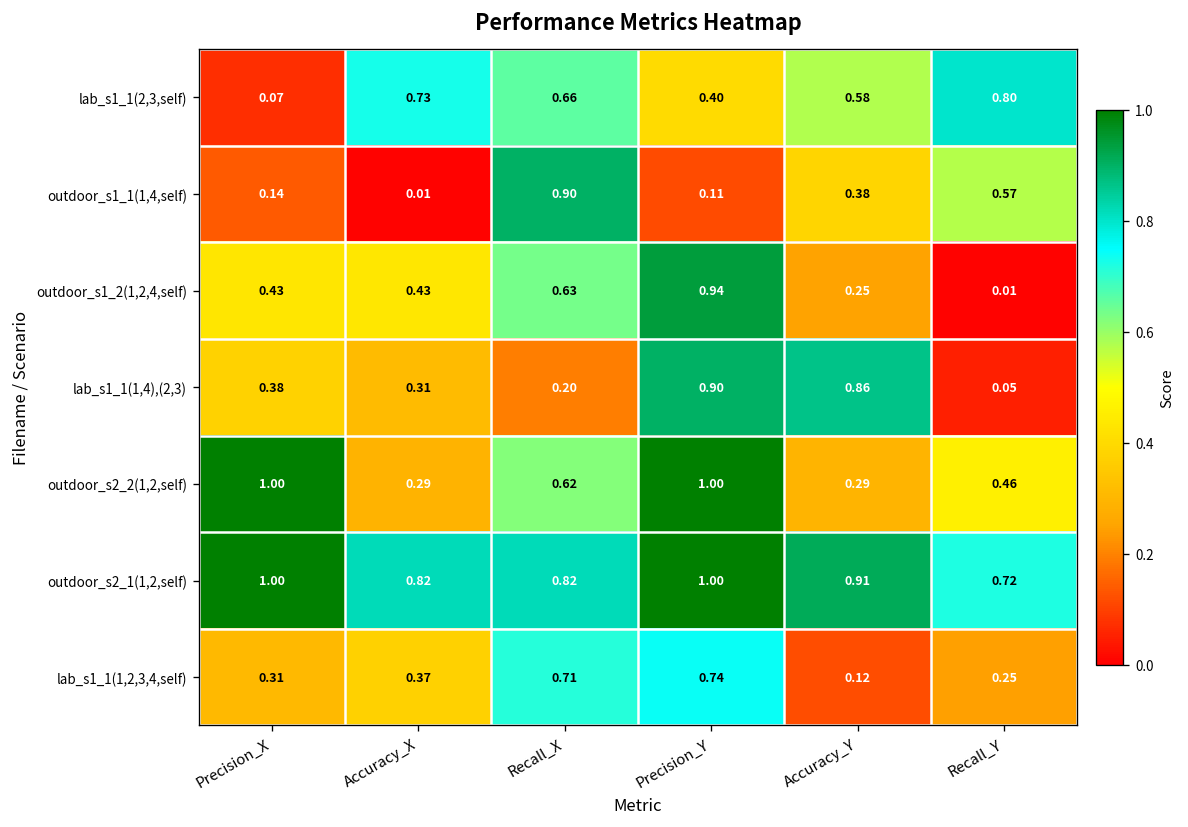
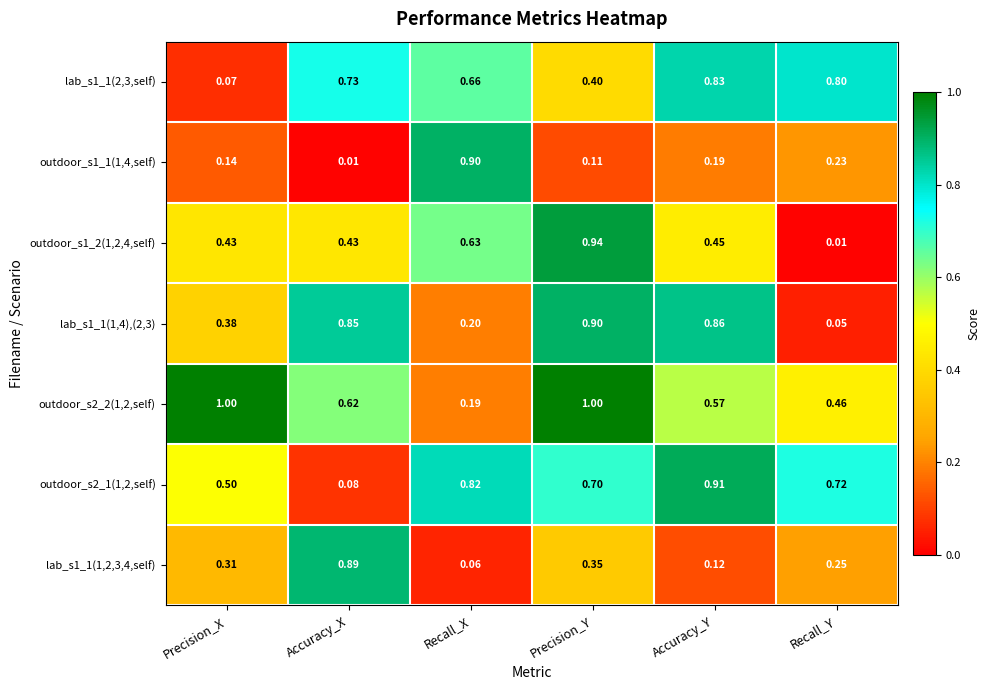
  {
    "lab_s1_1(2,3,self)": {
      "Precision_X": 0.07,
      "Accuracy_X": 0.73,
      "Recall_X": 0.66,
      "Precision_Y": 0.40,
-     "Accuracy_Y": 0.58,
+     "Accuracy_Y": 0.83,
      "Recall_Y": 0.80
    },
    "outdoor_s1_1(1,4,self)": {
      "Precision_X": 0.14,
      "Accuracy_X": 0.01,
      "Recall_X": 0.90,
      "Precision_Y": 0.11,
-     "Accuracy_Y": 0.38,
-     "Recall_Y": 0.57
+     "Accuracy_Y": 0.19,
+     "Recall_Y": 0.23
    },
    "outdoor_s1_2(1,2,4,self)": {
      "Precision_X": 0.43,
      "Accuracy_X": 0.43,
      "Recall_X": 0.63,
      "Precision_Y": 0.94,
-     "Accuracy_Y": 0.25,
+     "Accuracy_Y": 0.45,
      "Recall_Y": 0.01
    },
    "lab_s1_1(1,4),(2,3)": {
      "Precision_X": 0.38,
-     "Accuracy_X": 0.31,
+     "Accuracy_X": 0.85,
      "Recall_X": 0.20,
      "Precision_Y": 0.90,
      "Accuracy_Y": 0.86,
      "Recall_Y": 0.05
    },
    "outdoor_s2_2(1,2,self)": {
      "Precision_X": 1.00,
-     "Accuracy_X": 0.29,
-     "Recall_X": 0.62,
+     "Accuracy_X": 0.62,
+     "Recall_X": 0.19,
      "Precision_Y": 1.00,
-     "Accuracy_Y": 0.29,
+     "Accuracy_Y": 0.57,
      "Recall_Y": 0.46
    },
    "outdoor_s2_1(1,2,self)": {
-     "Precision_X": 1.00,
-     "Accuracy_X": 0.82,
+     "Precision_X": 0.50,
+     "Accuracy_X": 0.08,
      "Recall_X": 0.82,
-     "Precision_Y": 1.00,
+     "Precision_Y": 0.70,
      "Accuracy_Y": 0.91,
      "Recall_Y": 0.72
    },
    "lab_s1_1(1,2,3,4,self)": {
      "Precision_X": 0.31,
-     "Accuracy_X": 0.37,
-     "Recall_X": 0.71,
-     "Precision_Y": 0.74,
+     "Accuracy_X": 0.89,
+     "Recall_X": 0.06,
+     "Precision_Y": 0.35,
      "Accuracy_Y": 0.12,
      "Recall_Y": 0.25
    }
  }
